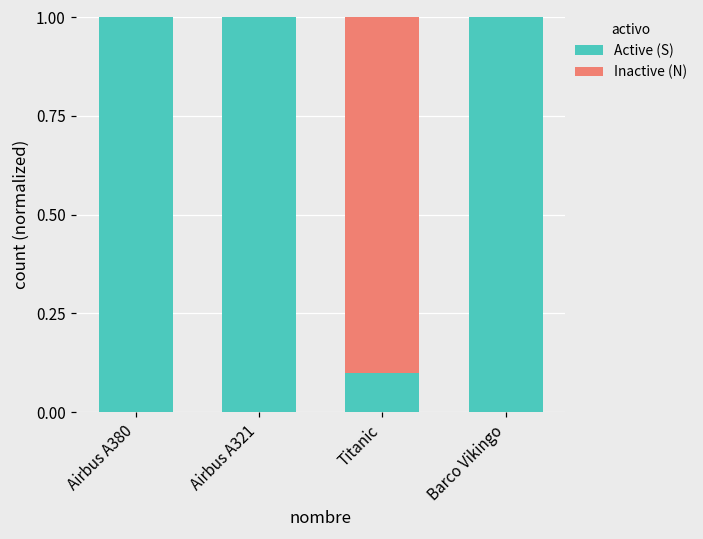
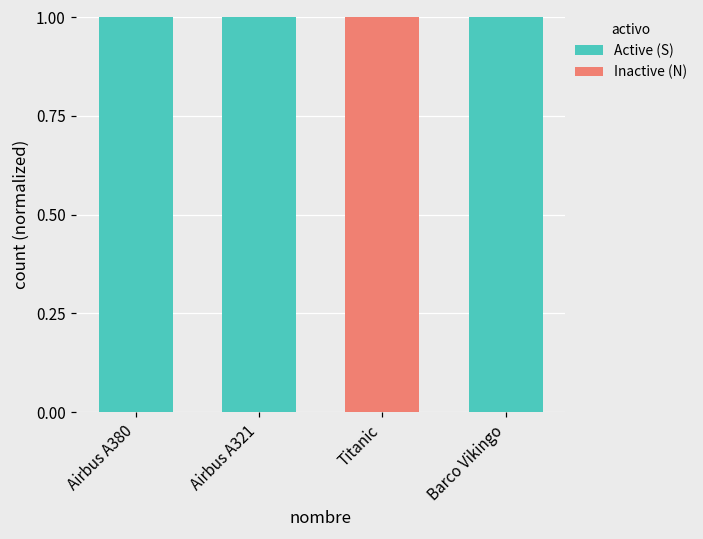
  {
    "Active (S)": {
      "Airbus A380": 1.0,
      "Airbus A321": 1.0,
-     "Titanic": 0.1,
+     "Titanic": 0.0,
      "Barco Vikingo": 1.0
    },
    "Inactive (N)": {
      "Airbus A380": 0.0,
      "Airbus A321": 0.0,
      "Barco Vikingo": 0.0
    }
  }
